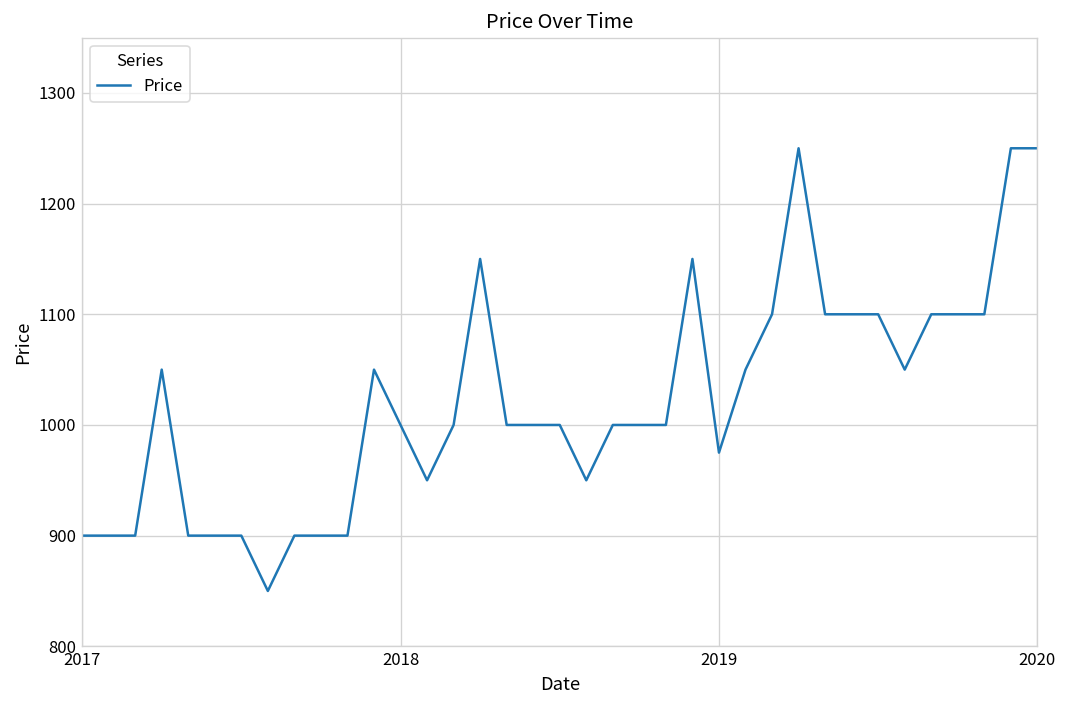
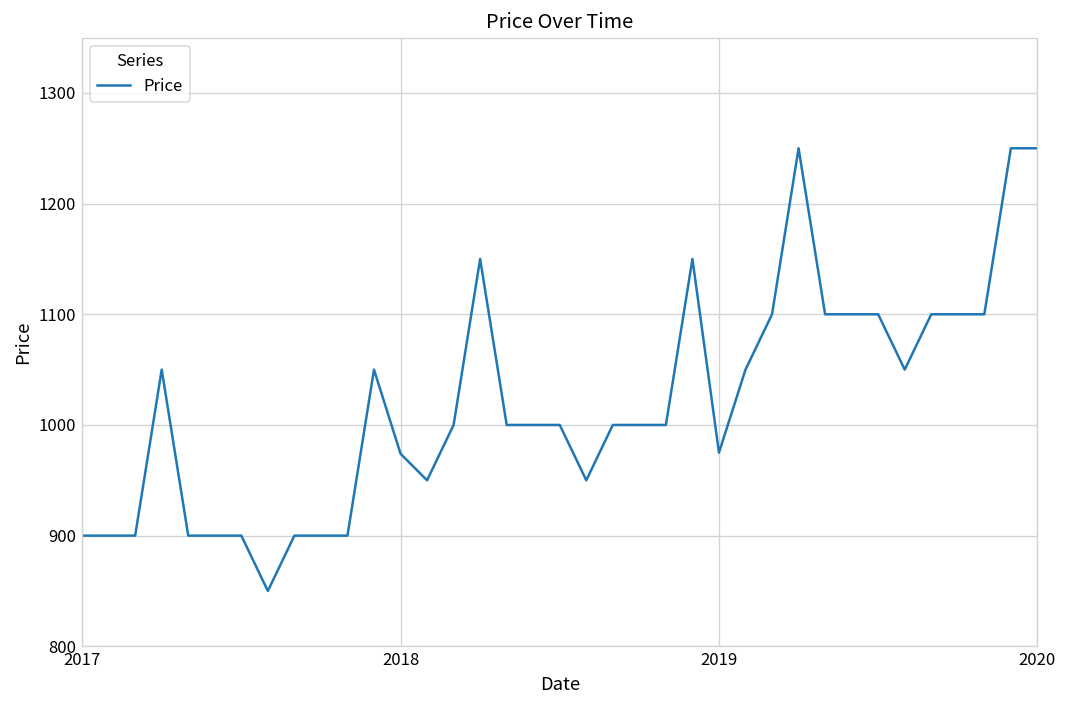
  {
    "2017": 900,
-   "2018": 1000,
+   "2018": 970,
    "2019": 980,
    "2020": 1250
  }
